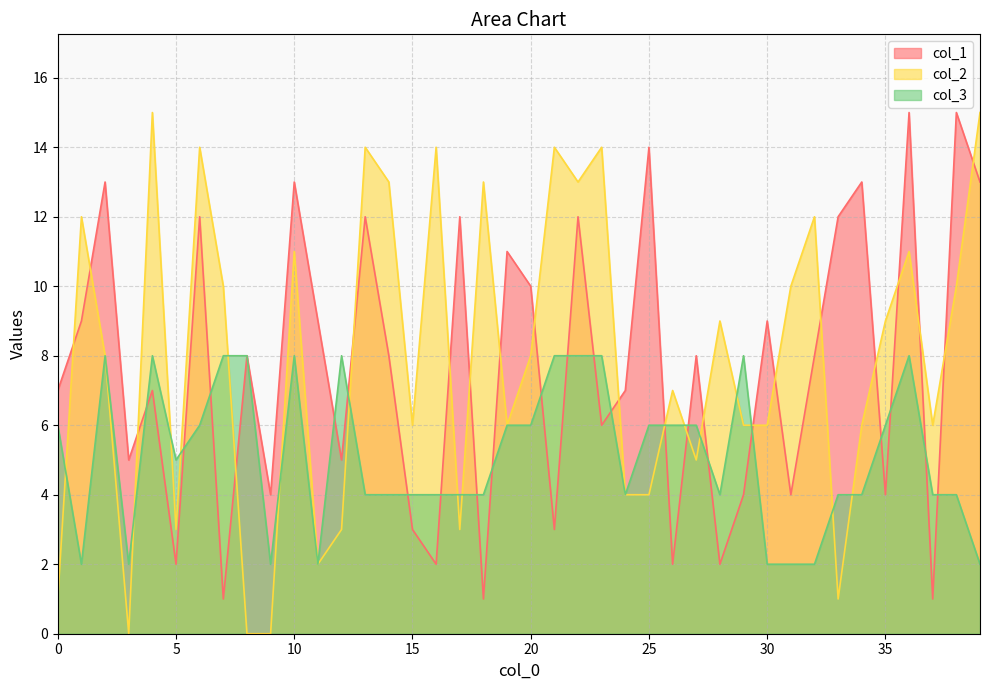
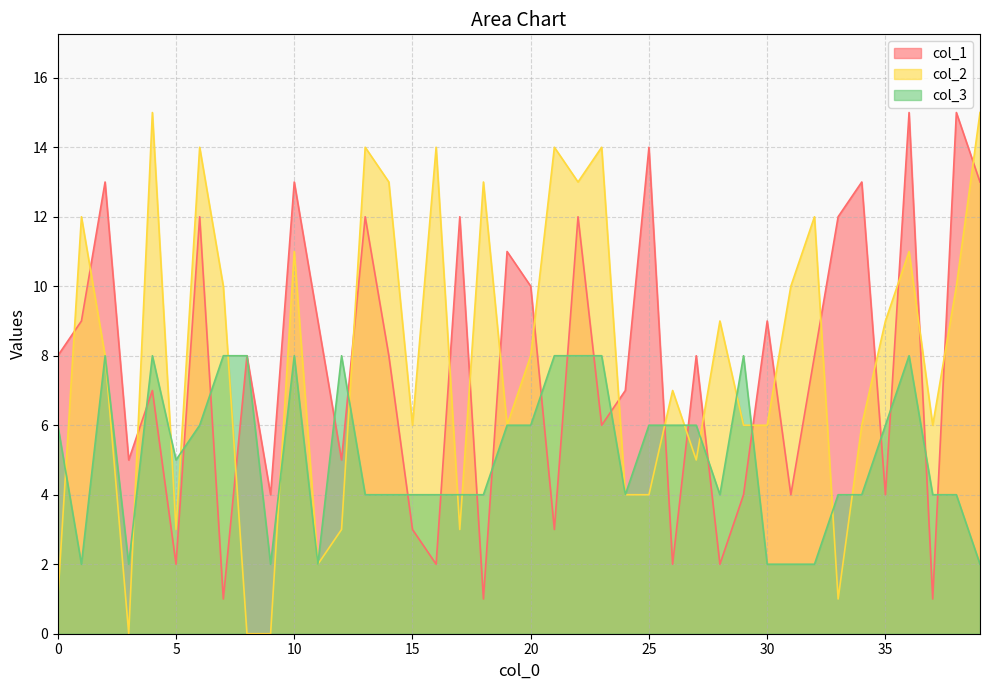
  {
    "col_1": {
-     "0": 7,
+     "0": 8,
      "5": 2,
      "10": 13,
      "15": 3,
      "20": 10,
      "25": 14,
      "30": 9,
      "35": 4
    },
    "col_2": {
      "0": 1,
      "5": 3,
      "10": 11,
      "15": 6,
      "20": 8,
      "25": 4,
      "30": 6,
      "35": 9
    },
    "col_3": {
      "0": 6,
      "5": 5,
      "10": 8,
      "15": 4,
      "20": 6,
      "25": 6,
      "30": 2,
      "35": 6
    }
  }
